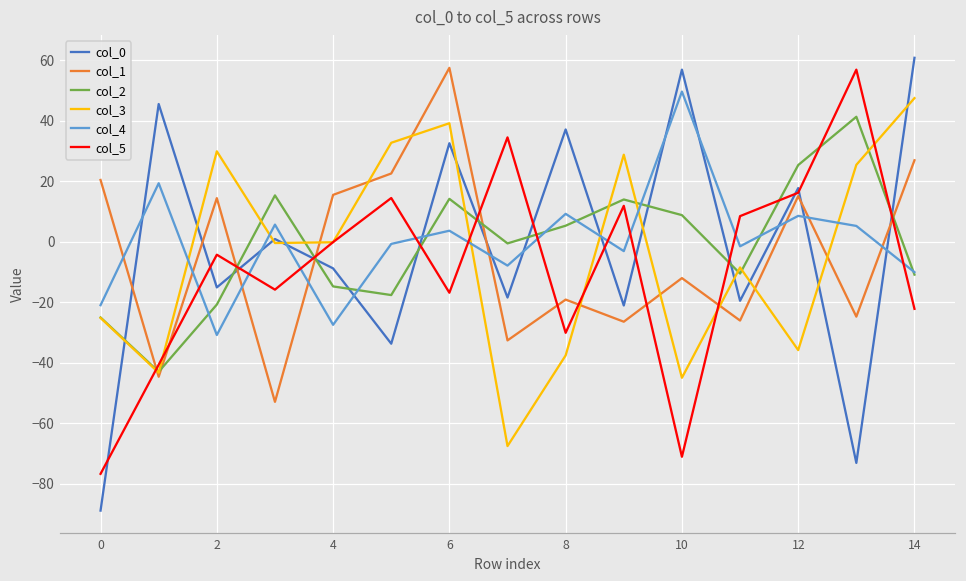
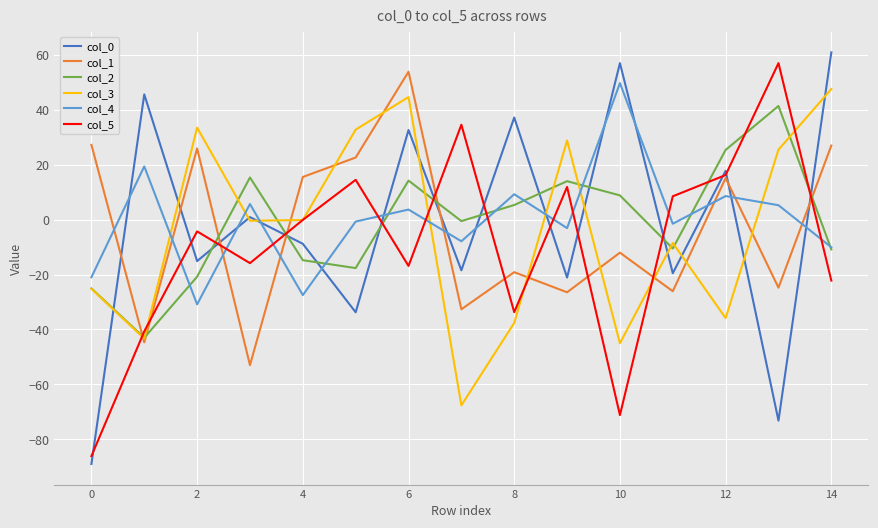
  {
    "col_1": {
-     "0": 20,
-     "2": 14,
+     "0": 27,
+     "2": 26,
      "4": 15,
-     "6": 58,
+     "6": 54,
      "8": -19,
      "10": -12,
      "12": 15,
      "14": 27
    },
    "col_2": {
      "2": -21,
      "4": -15,
      "6": 14,
      "8": 5,
      "10": 9,
      "12": 25
    },
    "col_3": {
-     "2": 30,
-     "6": 39,
+     "2": 33,
+     "6": 45,
      "8": -38,
      "10": -45,
      "12": -36,
      "14": 47
    },
    "col_5": {
-     "0": -77,
+     "0": -86,
      "2": -4,
      "6": -17,
-     "8": -30,
+     "8": -34,
      "10": -71,
      "12": 16,
      "14": -22
    }
  }
